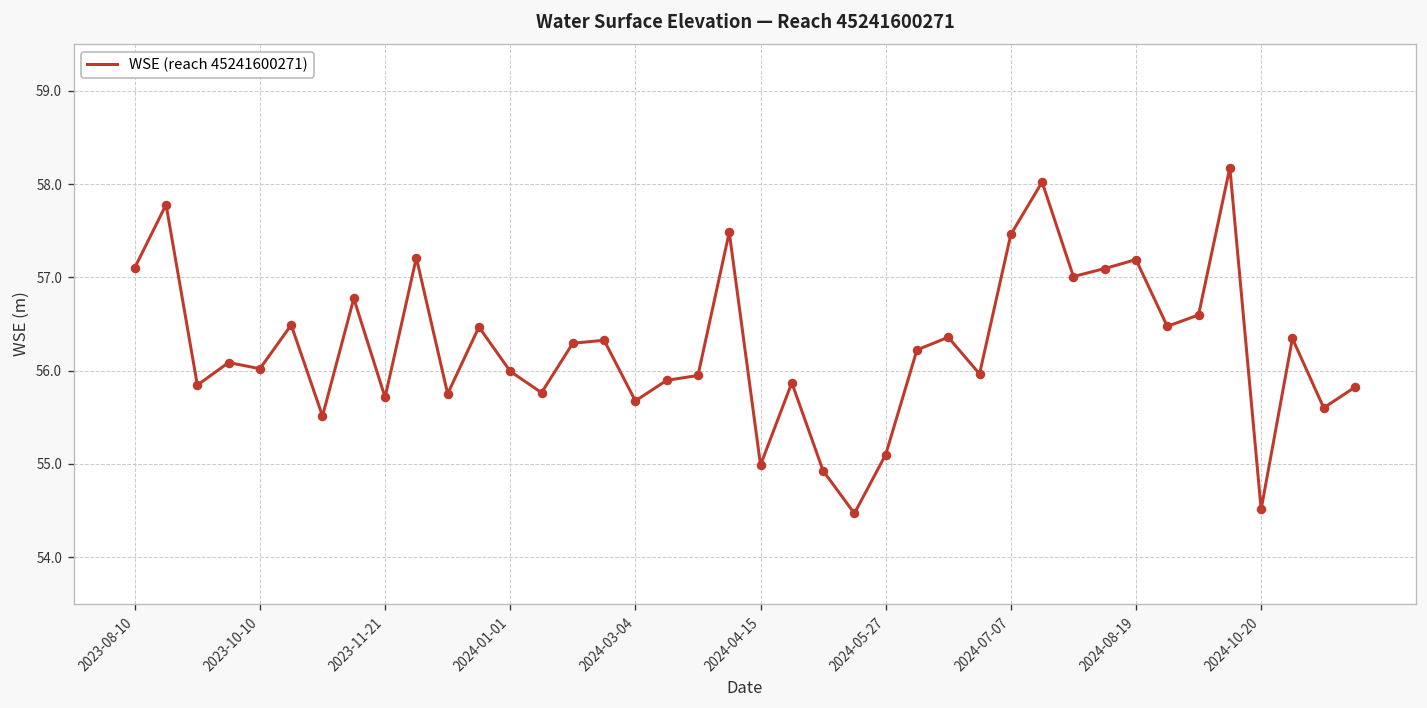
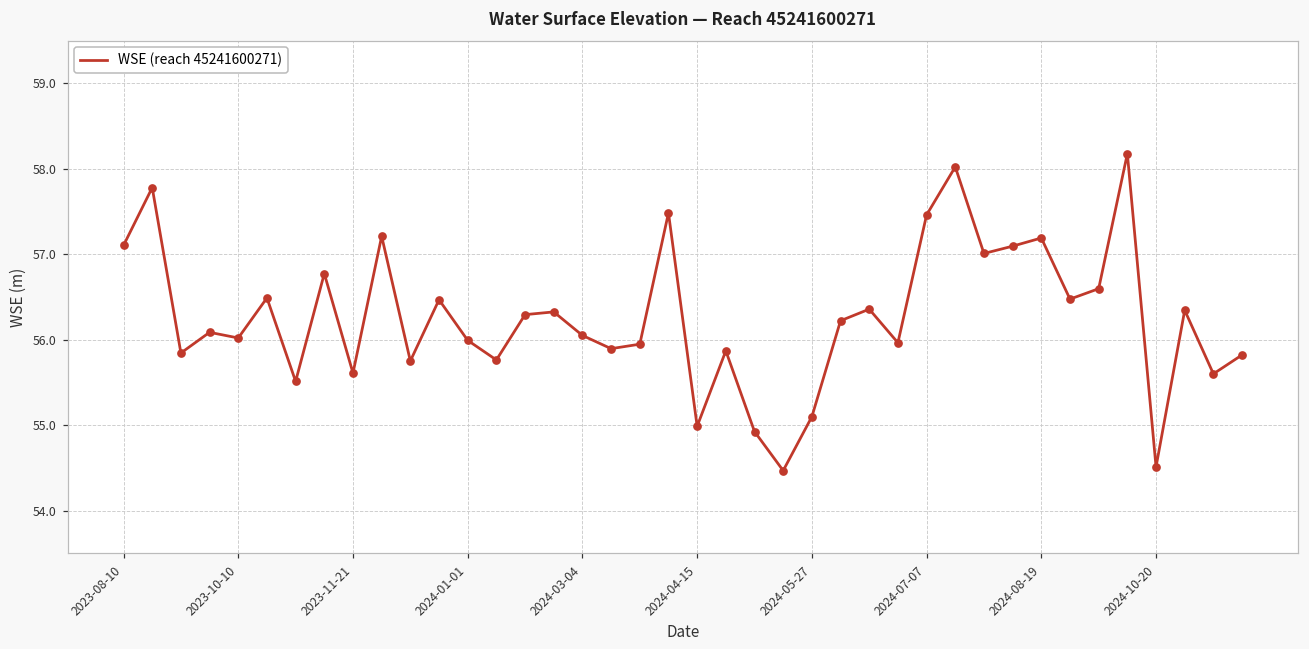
  {
    "2023-08-10": 57.1,
    "2023-10-10": 56.0,
-   "2023-11-21": 55.7,
+   "2023-11-21": 55.6,
    "2024-01-01": 56.0,
-   "2024-03-04": 55.7,
+   "2024-03-04": 56.1,
    "2024-04-15": 55.0,
    "2024-05-27": 55.1,
    "2024-07-07": 57.5,
    "2024-08-19": 57.2,
    "2024-10-20": 54.5
  }
